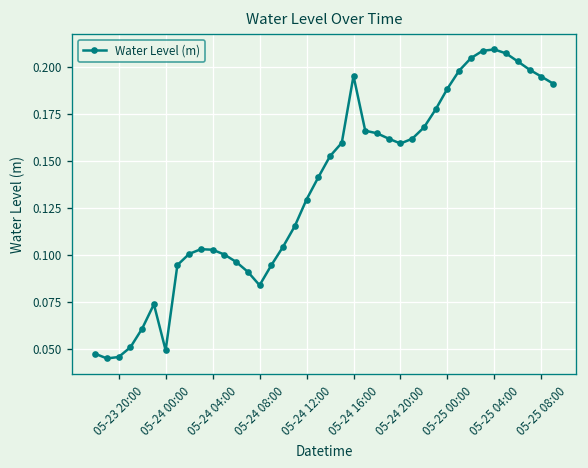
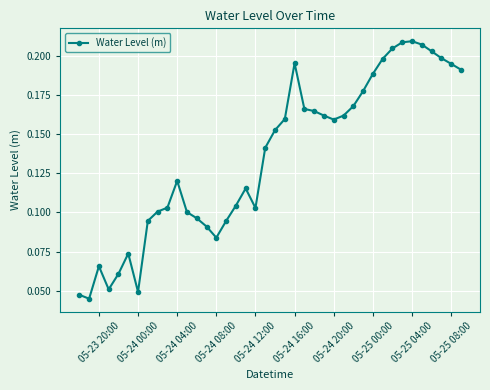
  {
-   "05-23 20:00": 0.046,
+   "05-23 20:00": 0.066,
    "05-24 00:00": 0.049,
-   "05-24 04:00": 0.103,
+   "05-24 04:00": 0.120,
    "05-24 08:00": 0.084,
-   "05-24 12:00": 0.129,
+   "05-24 12:00": 0.103,
    "05-24 16:00": 0.195,
    "05-24 20:00": 0.159,
    "05-25 00:00": 0.188,
    "05-25 04:00": 0.209,
    "05-25 08:00": 0.195
  }
